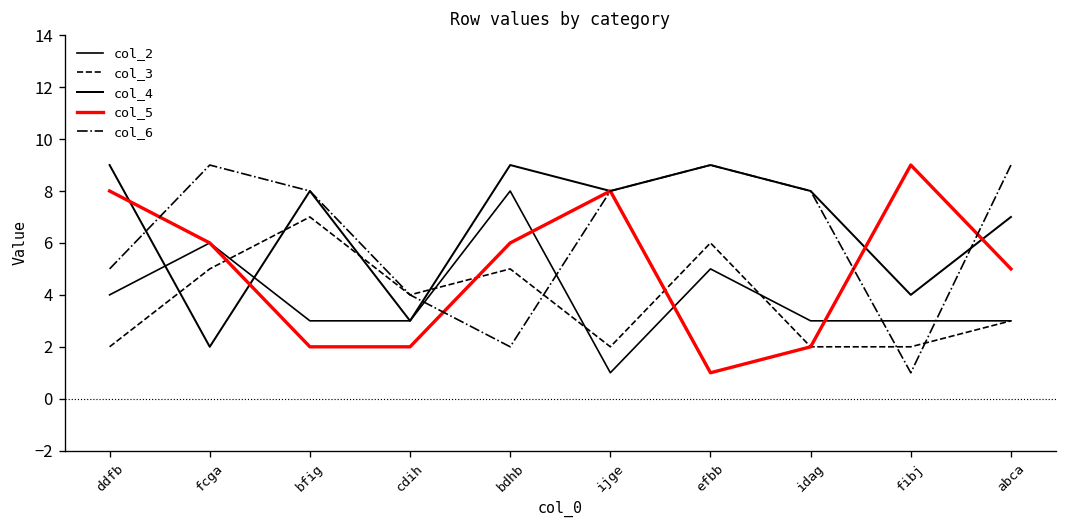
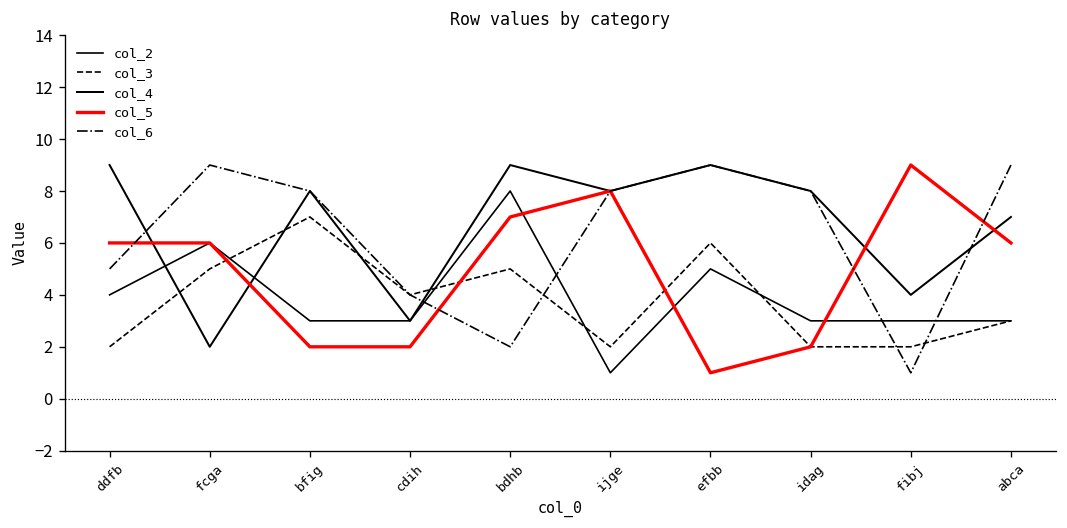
  {
    "col_5": {
-     "ddfb": 8,
+     "ddfb": 6,
      "bfig": 2,
      "cdih": 2,
-     "bdhb": 6,
+     "bdhb": 7,
      "efbb": 1,
      "fibj": 9,
-     "abca": 5
+     "abca": 6
    }
  }
